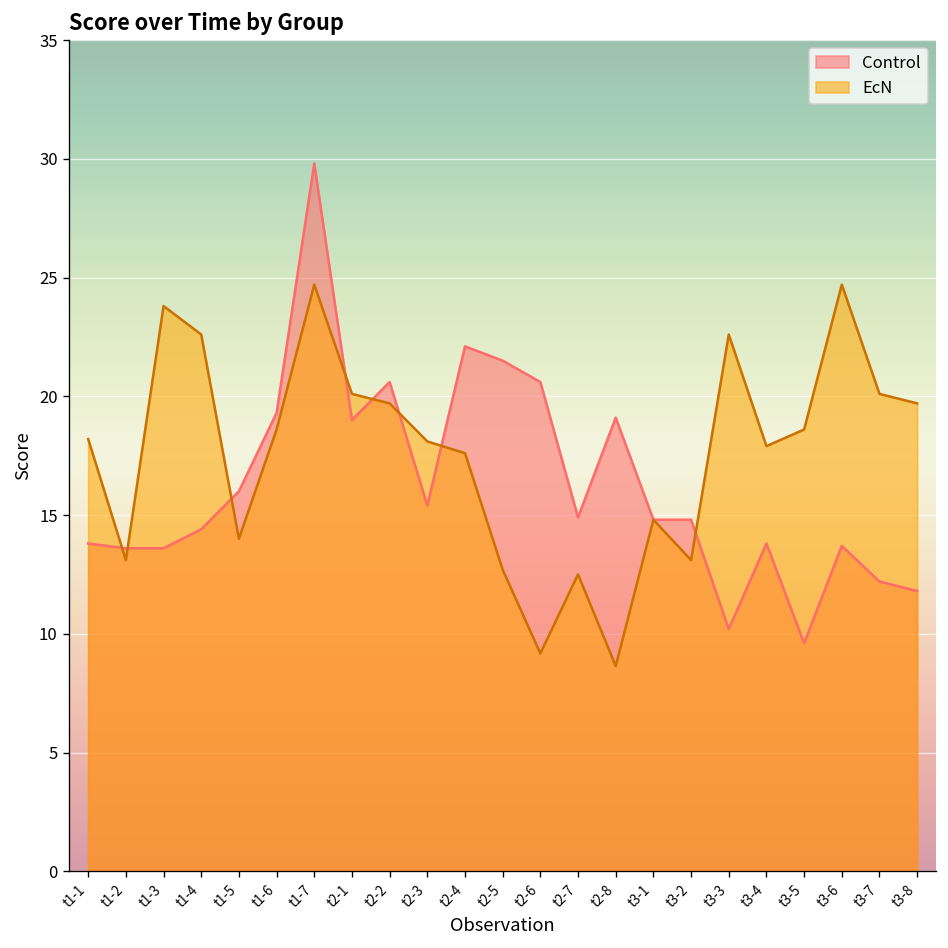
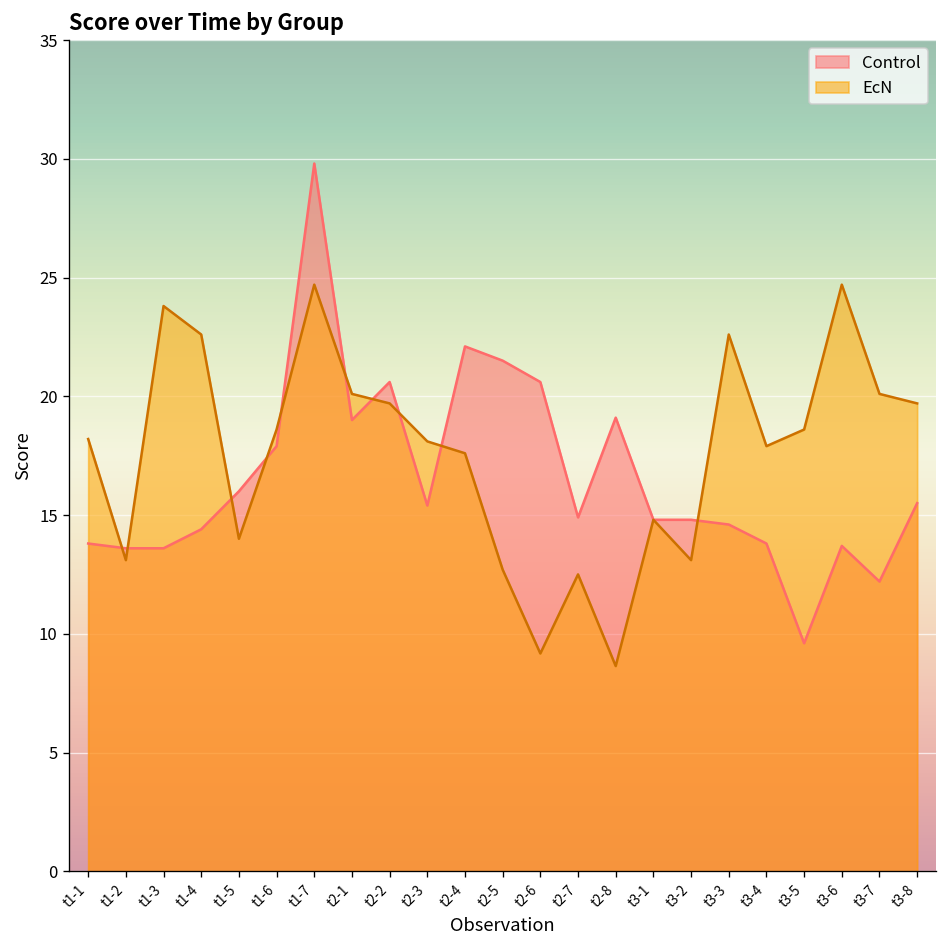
  {
    "Control": {
      "t1-1": 13.8,
      "t1-2": 13.6,
      "t1-3": 13.6,
      "t1-4": 14.4,
      "t1-5": 16.0,
-     "t1-6": 19.3,
+     "t1-6": 17.9,
      "t1-7": 29.8,
      "t2-1": 19.0,
      "t2-2": 20.6,
      "t2-3": 15.4,
      "t2-4": 22.1,
      "t2-5": 21.5,
      "t2-6": 20.6,
      "t2-7": 14.9,
      "t2-8": 19.1,
      "t3-2": 14.8,
-     "t3-3": 10.2,
+     "t3-3": 14.6,
      "t3-4": 13.8,
      "t3-5": 9.6,
      "t3-6": 13.7,
      "t3-7": 12.2,
-     "t3-8": 11.8
+     "t3-8": 15.5
    },
    "EcN": {
      "t1-1": 18.2,
      "t1-2": 13.1,
      "t1-3": 23.8,
      "t1-4": 22.6,
      "t1-5": 14.0,
      "t1-6": 18.6,
      "t1-7": 24.7,
      "t2-1": 20.1,
      "t2-2": 19.7,
      "t2-3": 18.1,
      "t2-4": 17.6,
      "t2-5": 12.7,
      "t2-6": 9.2,
      "t2-7": 12.5,
      "t2-8": 8.6,
      "t3-2": 13.1,
      "t3-3": 22.6,
      "t3-4": 17.9,
      "t3-5": 18.6,
      "t3-6": 24.7,
      "t3-7": 20.1,
      "t3-8": 19.7
    }
  }
